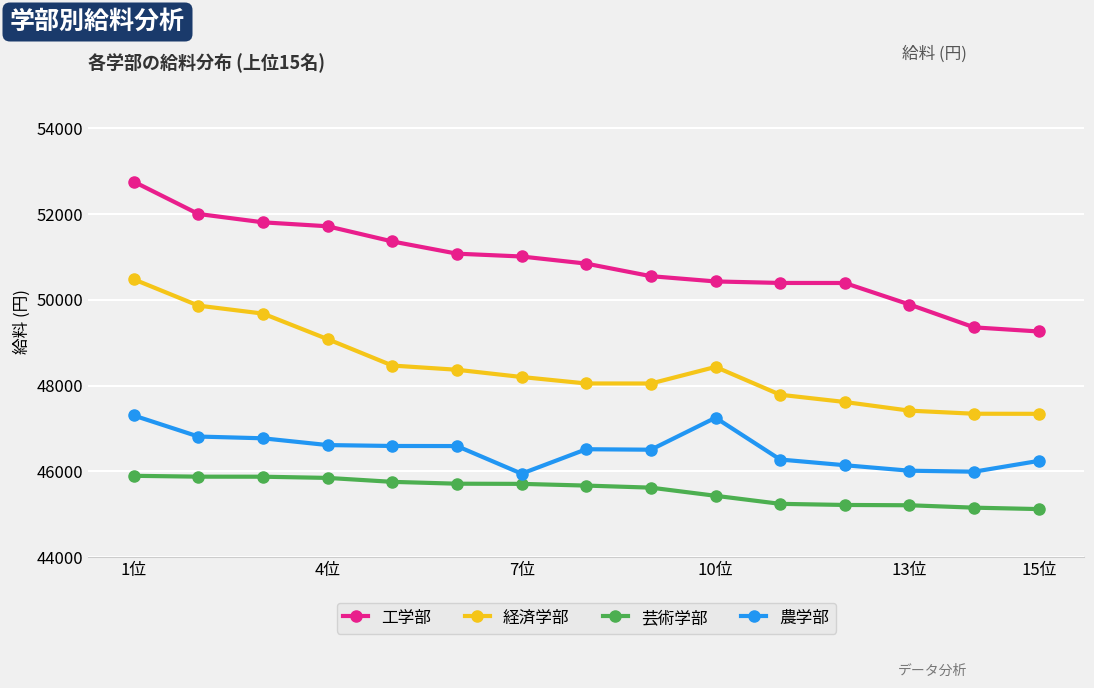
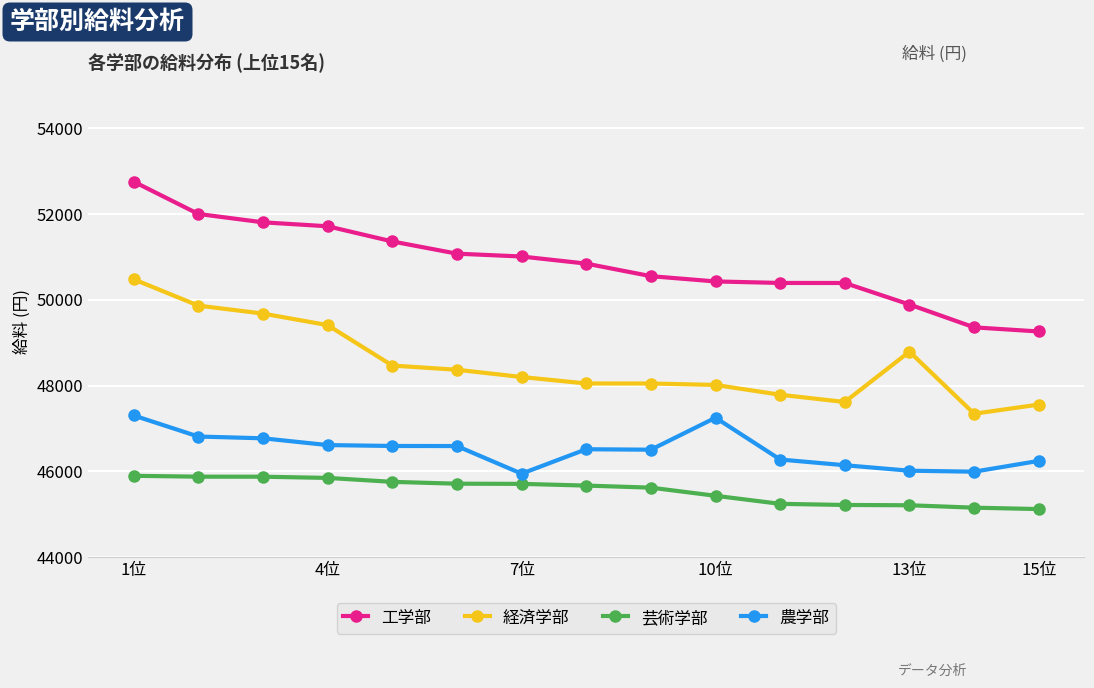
  {
    "工学部": {
      "1位": 52800,
      "4位": 51700,
      "7位": 51000,
      "10位": 50400,
      "13位": 49900,
      "15位": 49300
    },
    "経済学部": {
      "1位": 50500,
-     "4位": 49100,
+     "4位": 49400,
      "7位": 48200,
-     "10位": 48400,
-     "13位": 47400,
-     "15位": 47300
+     "10位": 48000,
+     "13位": 48800,
+     "15位": 47600
    },
    "芸術学部": {
      "1位": 45900,
      "4位": 45800,
      "7位": 45700,
      "10位": 45400,
      "13位": 45200,
      "15位": 45100
    },
    "農学部": {
      "1位": 47300,
      "4位": 46600,
      "7位": 45900,
      "10位": 47300,
      "13位": 46000,
      "15位": 46200
    }
  }
